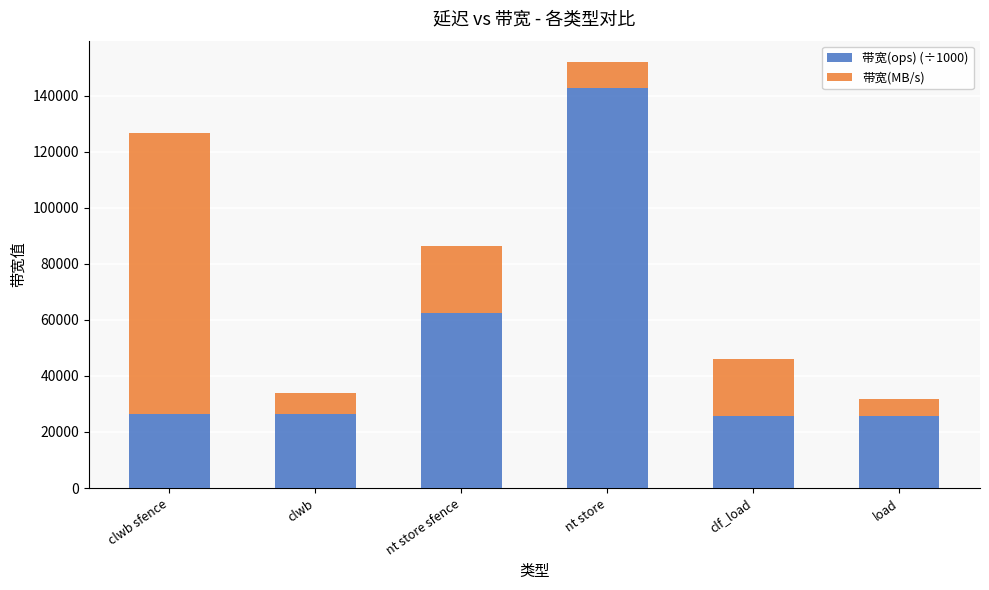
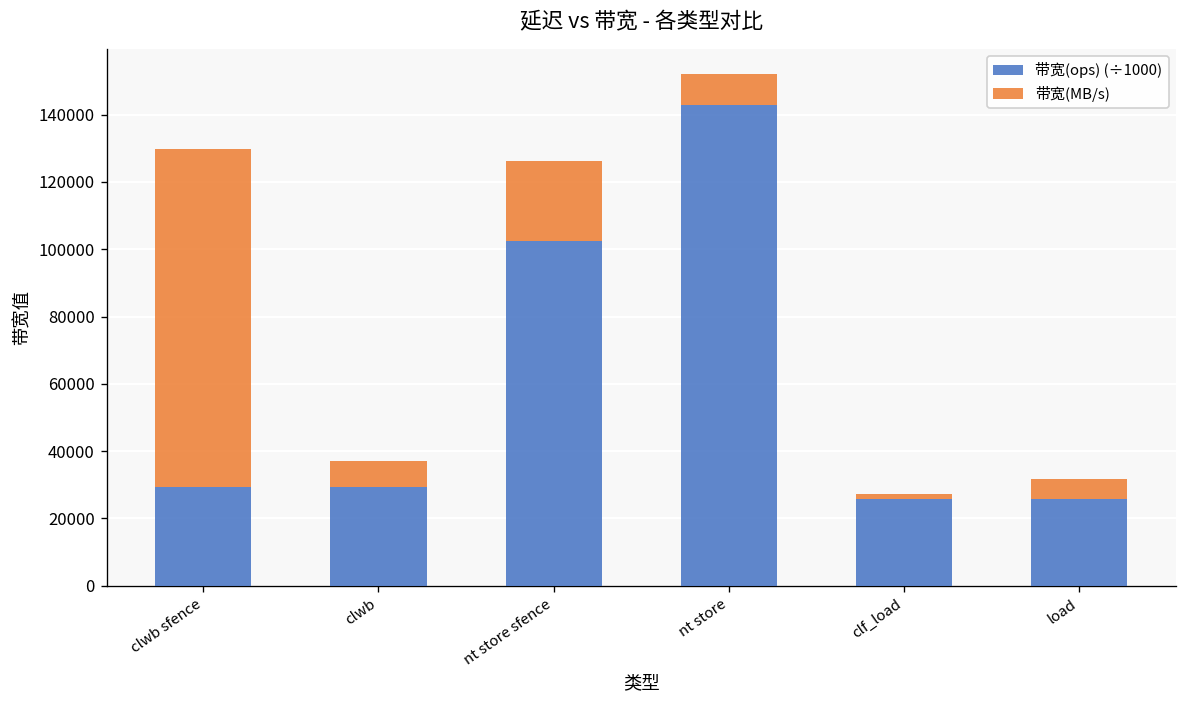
  {
    "带宽(ops) (÷1000)": {
-     "clwb sfence": 26000,
-     "clwb": 26000,
-     "nt store sfence": 63000,
+     "clwb sfence": 29000,
+     "clwb": 29000,
+     "nt store sfence": 102000,
      "nt store": 143000,
      "clf_load": 26000,
      "load": 26000
    },
    "带宽(MB/s)": {
      "clwb sfence": 100000,
      "clwb": 8000,
      "nt store sfence": 24000,
      "nt store": 9000,
-     "clf_load": 20000,
+     "clf_load": 2000,
      "load": 6000
    }
  }
